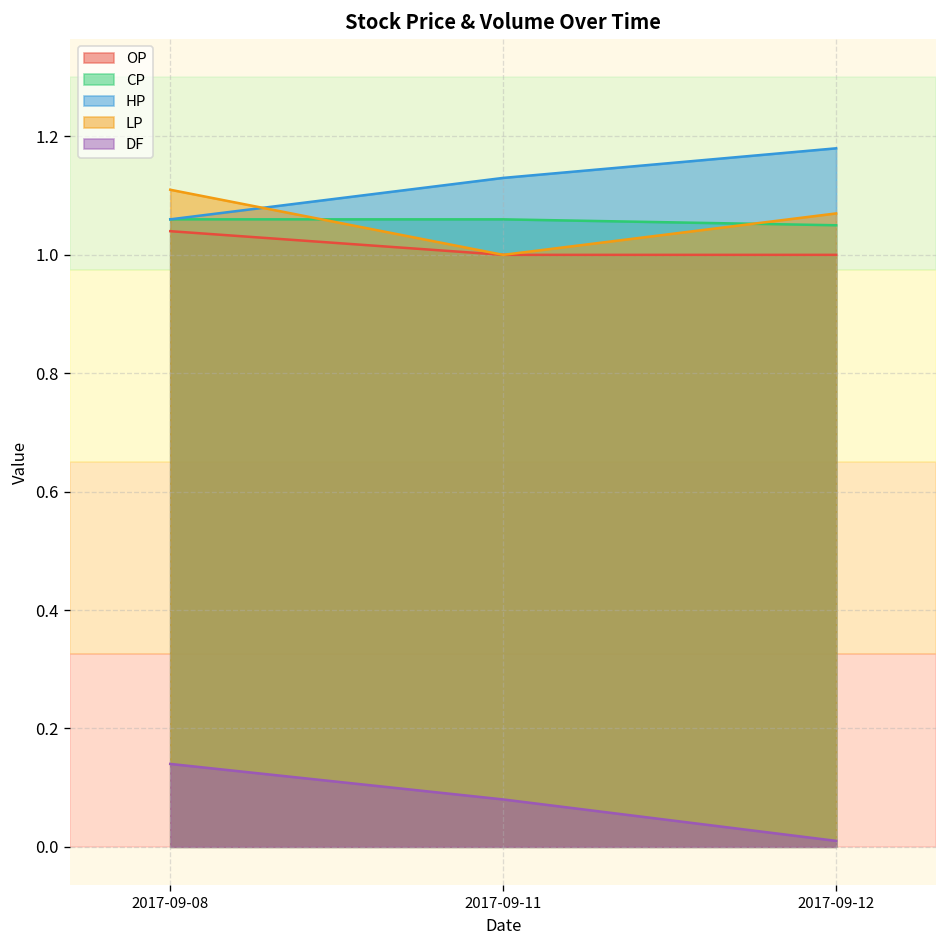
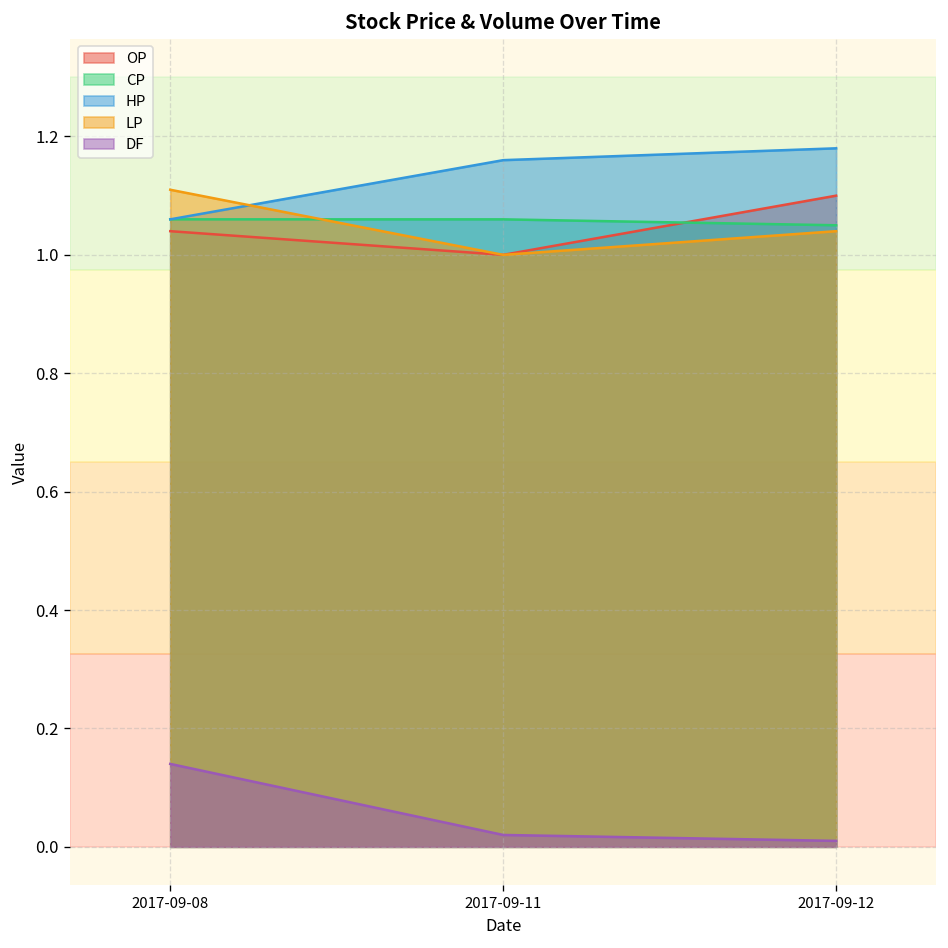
  {
    "OP": {
      "2017-09-08": 1.04,
-     "2017-09-12": 1.0
+     "2017-09-12": 1.1
    },
    "CP": {
      "2017-09-11": 1.06,
      "2017-09-12": 1.05
    },
    "HP": {
-     "2017-09-11": 1.13,
+     "2017-09-11": 1.16,
      "2017-09-12": 1.18
    },
    "LP": {
      "2017-09-08": 1.11,
-     "2017-09-12": 1.07
+     "2017-09-12": 1.04
    },
    "DF": {
      "2017-09-08": 0.14,
-     "2017-09-11": 0.08,
+     "2017-09-11": 0.02,
      "2017-09-12": 0.01
    }
  }
